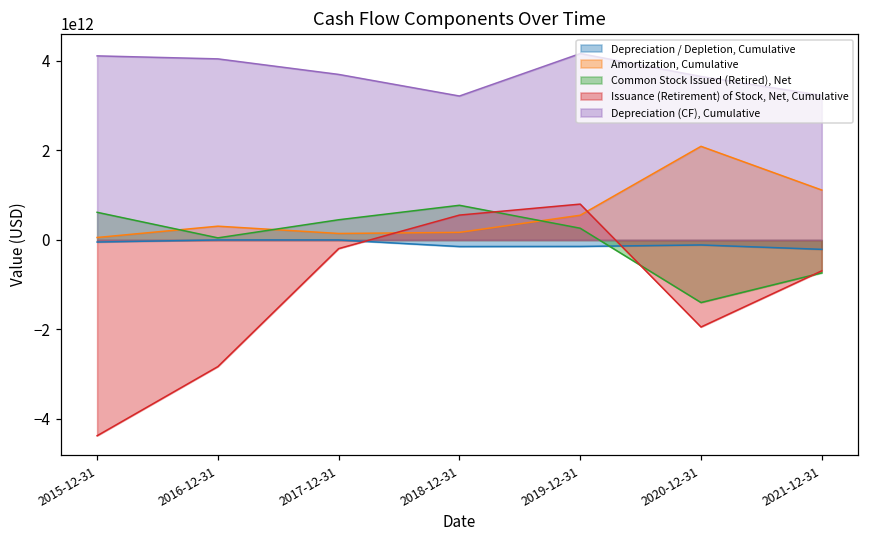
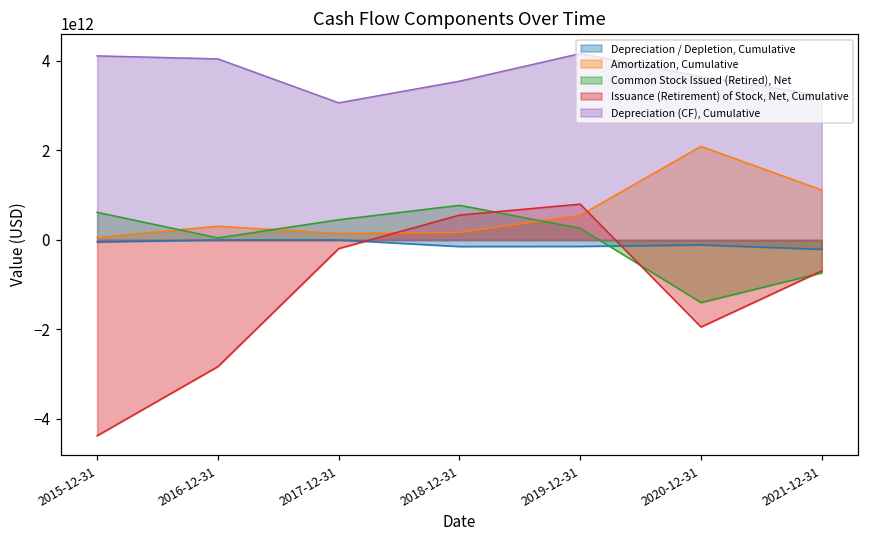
  {
    "Depreciation (CF), Cumulative": {
      "2015-12-31": 4100000000000,
      "2016-12-31": 4000000000000,
-     "2017-12-31": 3700000000000,
-     "2018-12-31": 3200000000000
+     "2017-12-31": 3100000000000,
+     "2018-12-31": 3500000000000
    }
  }
